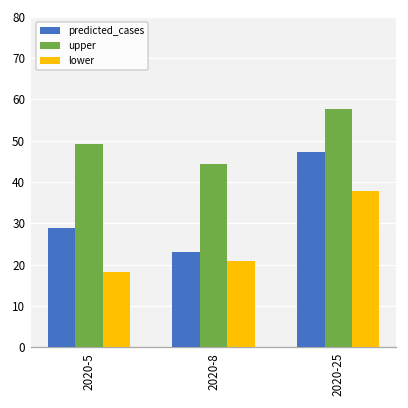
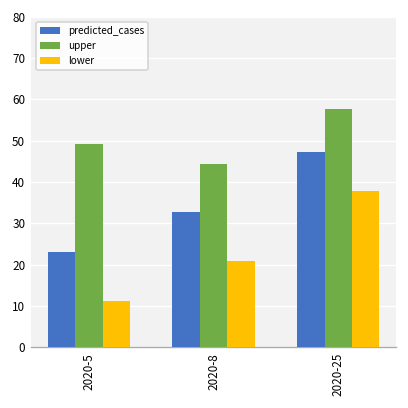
  {
    "predicted_cases": {
-     "2020-5": 29,
-     "2020-8": 23,
+     "2020-5": 23,
+     "2020-8": 33,
      "2020-25": 47
    },
    "upper": {
      "2020-5": 49,
      "2020-8": 44,
      "2020-25": 58
    },
    "lower": {
-     "2020-5": 18,
+     "2020-5": 11,
      "2020-8": 21,
      "2020-25": 38
    }
  }
